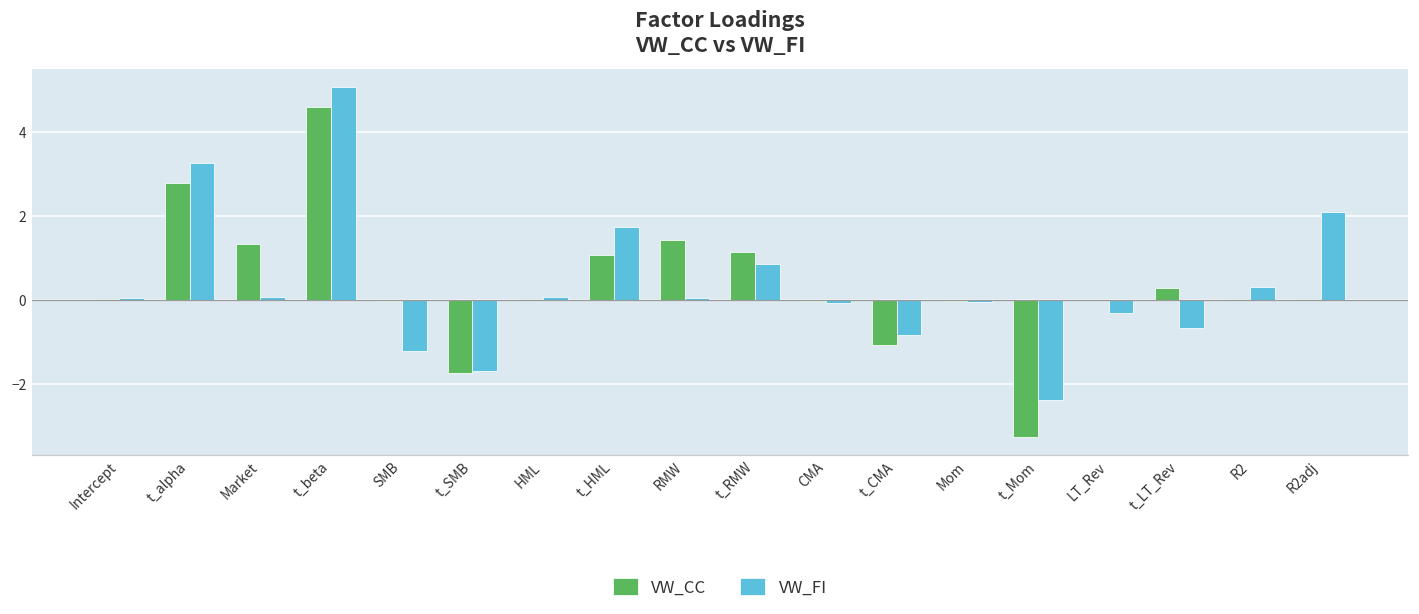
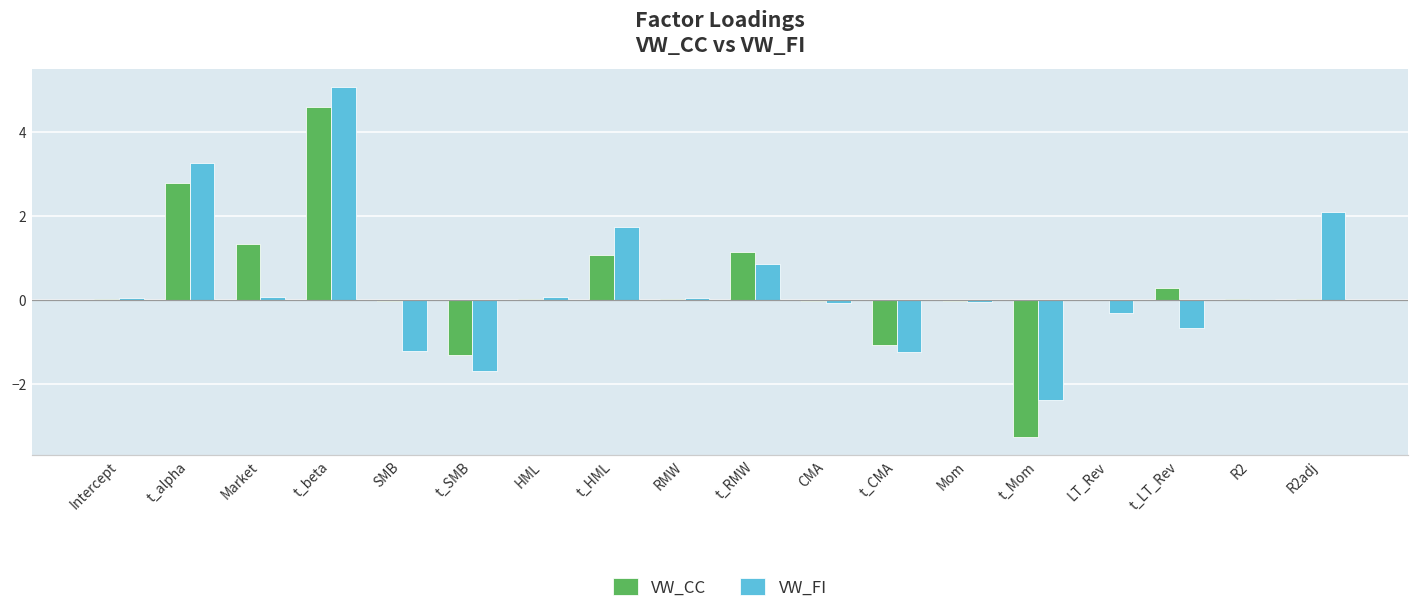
  {
    "VW_CC": {
      "t_alpha": 2.8,
      "Market": 1.3,
      "t_beta": 4.6,
-     "t_SMB": -1.7,
+     "t_SMB": -1.3,
      "t_HML": 1.1,
-     "RMW": 1.4,
+     "RMW": 0.0,
      "t_RMW": 1.1,
      "t_CMA": -1.1,
      "t_Mom": -3.3,
      "t_LT_Rev": 0.3
    },
    "VW_FI": {
      "t_alpha": 3.3,
      "Market": 0.1,
      "t_beta": 5.1,
      "SMB": -1.2,
      "t_SMB": -1.7,
      "HML": 0.1,
      "t_HML": 1.7,
      "t_RMW": 0.8,
-     "t_CMA": -0.8,
+     "t_CMA": -1.3,
      "t_Mom": -2.4,
      "LT_Rev": -0.3,
      "t_LT_Rev": -0.7,
-     "R2": 0.3,
+     "R2": 0.0,
      "R2adj": 2.1
    }
  }
